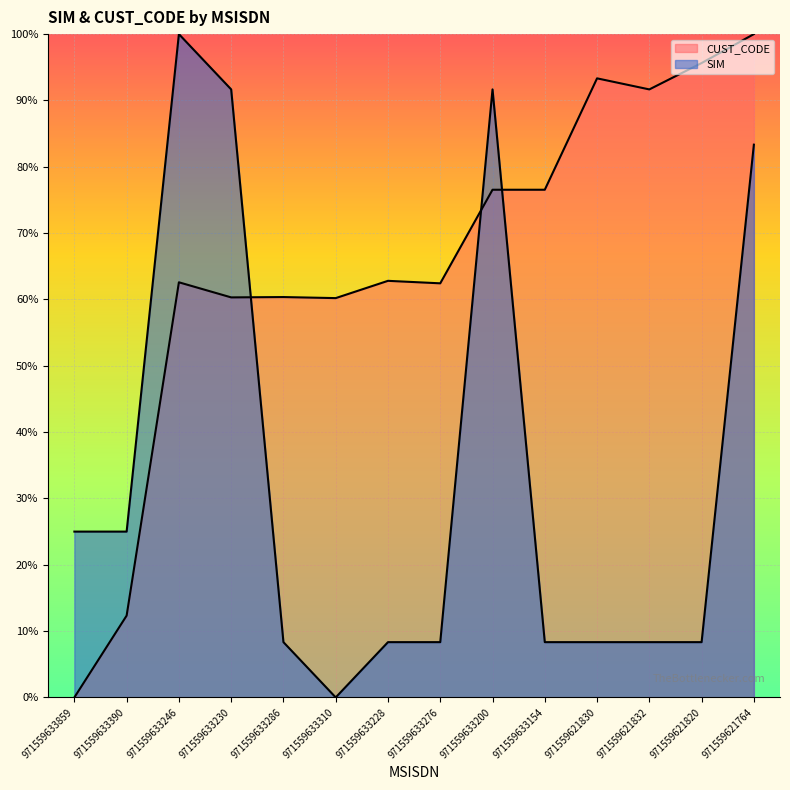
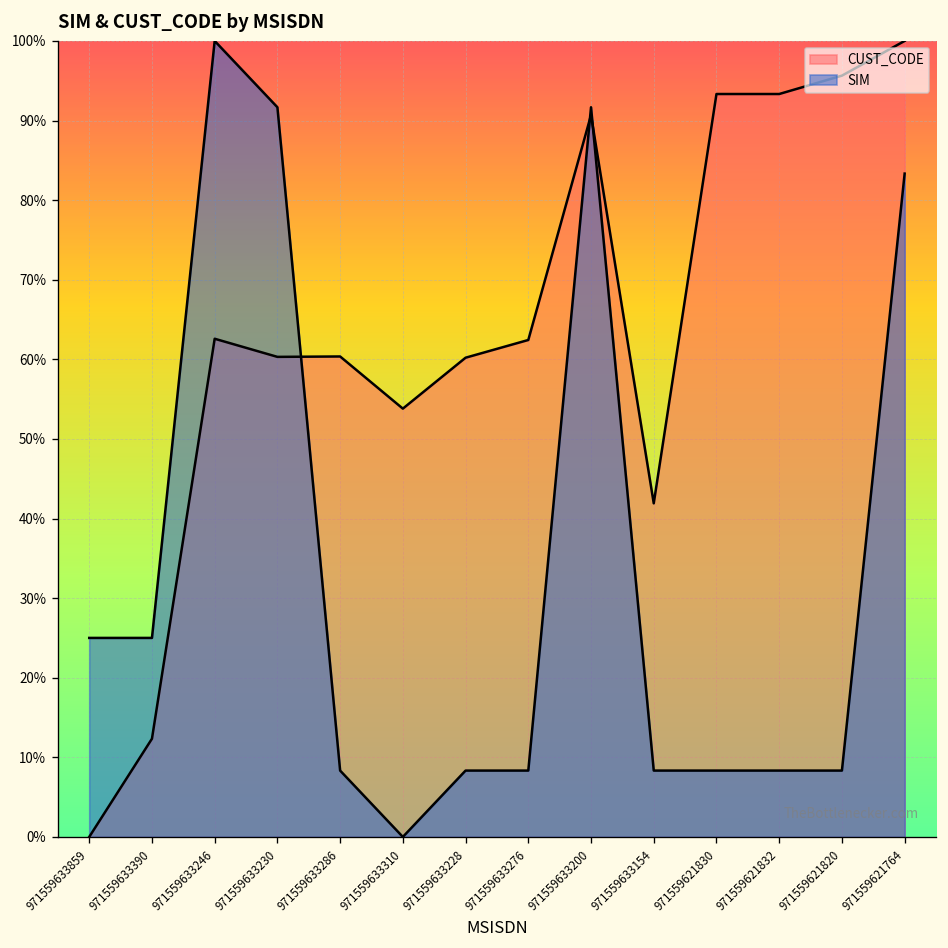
  {
    "CUST_CODE": {
      "971559633859": "0%",
      "971559633390": "12%",
      "971559633246": "63%",
      "971559633230": "60%",
      "971559633286": "60%",
-     "971559633310": "60%",
-     "971559633228": "63%",
+     "971559633310": "54%",
+     "971559633228": "60%",
      "971559633276": "62%",
-     "971559633200": "77%",
-     "971559633154": "77%",
+     "971559633200": "91%",
+     "971559633154": "42%",
      "971559621830": "93%",
-     "971559621832": "92%",
+     "971559621832": "93%",
      "971559621764": "100%"
    },
    "SIM": {
      "971559633859": "25%",
      "971559633390": "25%",
      "971559633246": "100%",
      "971559633230": "92%",
      "971559633286": "8%",
      "971559633310": "0%",
      "971559633228": "8%",
      "971559633276": "8%",
      "971559633200": "92%",
      "971559633154": "8%",
      "971559621830": "8%",
      "971559621832": "8%",
      "971559621820": "8%",
      "971559621764": "83%"
    }
  }
